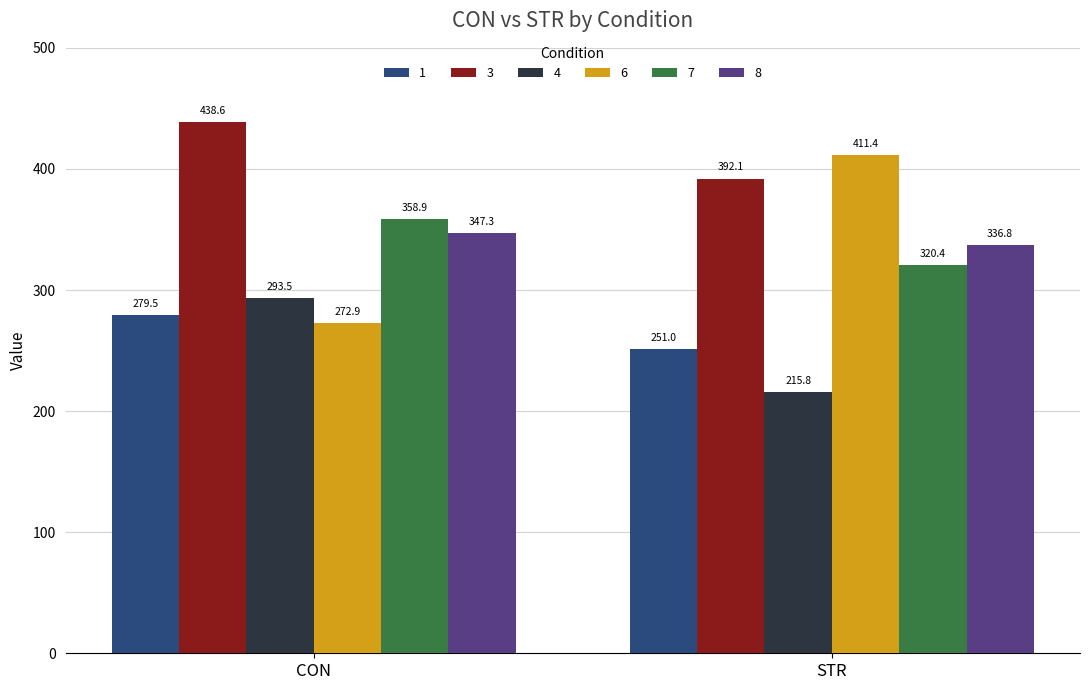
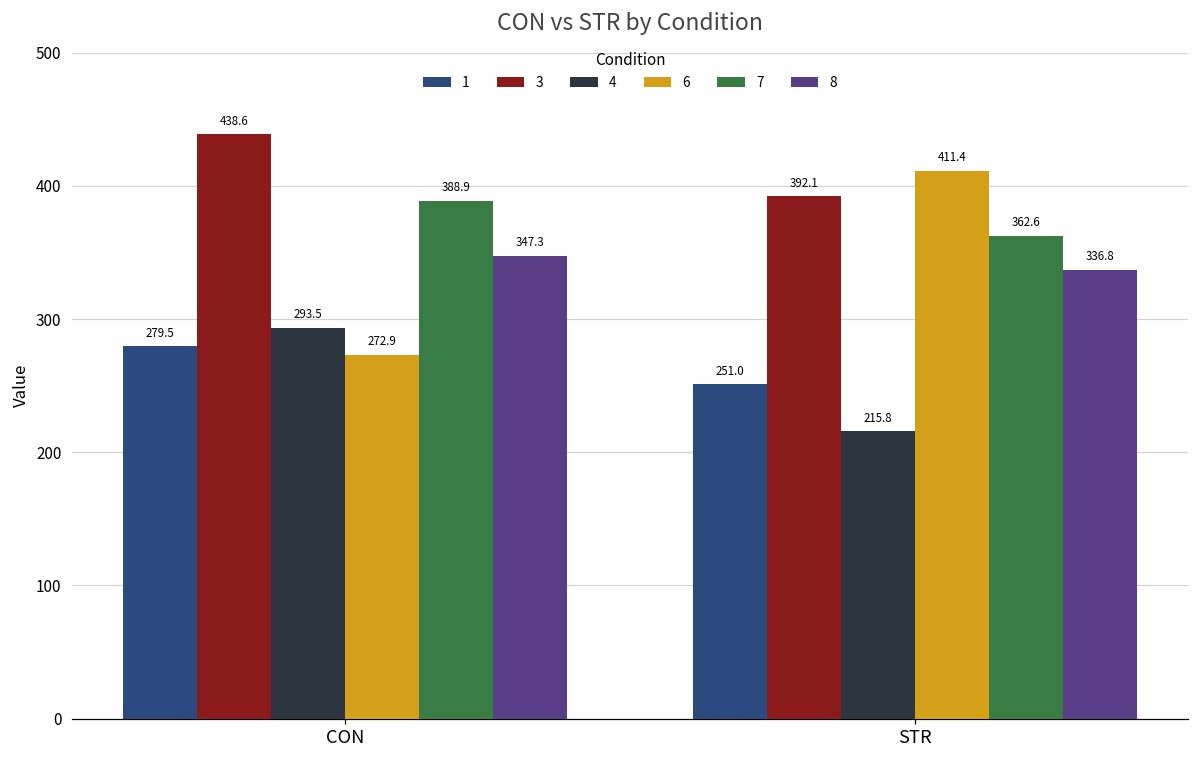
  {
    "3": {
      "CON": 438.6,
      "STR": 392.1
    },
    "4": {
      "CON": 293.5,
      "STR": 215.8
    },
    "6": {
      "CON": 272.9,
      "STR": 411.4
    },
    "7": {
-     "CON": 358.9,
-     "STR": 320.4
+     "CON": 388.9,
+     "STR": 362.6
    }
  }
